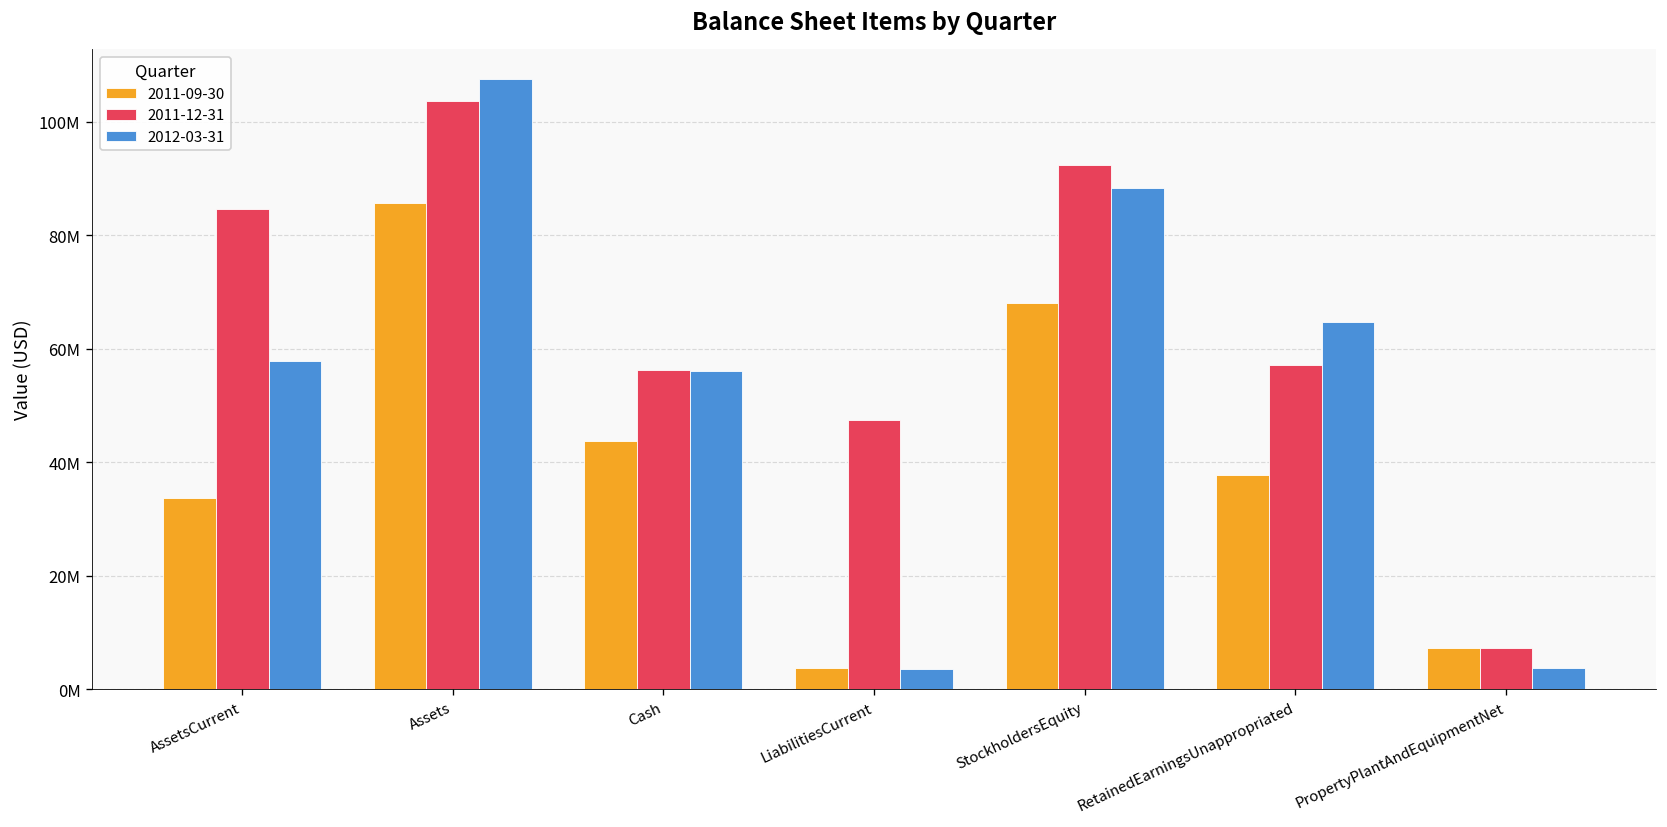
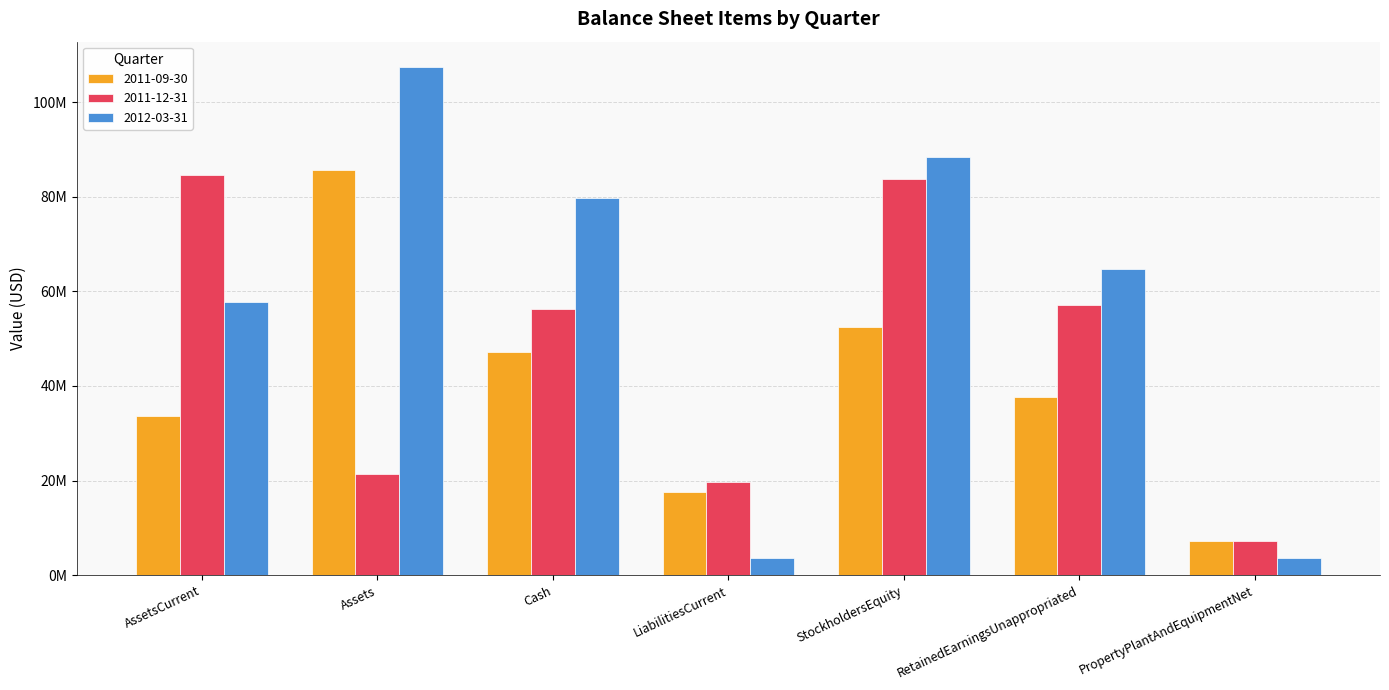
  {
    "2011-09-30": {
      "AssetsCurrent": 34000000,
      "Assets": 86000000,
-     "Cash": 44000000,
-     "LiabilitiesCurrent": 4000000,
-     "StockholdersEquity": 68000000,
+     "Cash": 47000000,
+     "LiabilitiesCurrent": 18000000,
+     "StockholdersEquity": 52000000,
      "RetainedEarningsUnappropriated": 38000000,
      "PropertyPlantAndEquipmentNet": 7000000
    },
    "2011-12-31": {
      "AssetsCurrent": 85000000,
-     "Assets": 104000000,
+     "Assets": 21000000,
      "Cash": 56000000,
-     "LiabilitiesCurrent": 47000000,
-     "StockholdersEquity": 92000000,
+     "LiabilitiesCurrent": 20000000,
+     "StockholdersEquity": 84000000,
      "RetainedEarningsUnappropriated": 57000000,
      "PropertyPlantAndEquipmentNet": 7000000
    },
    "2012-03-31": {
      "AssetsCurrent": 58000000,
      "Assets": 107000000,
-     "Cash": 56000000,
+     "Cash": 80000000,
      "LiabilitiesCurrent": 4000000,
      "StockholdersEquity": 88000000,
      "RetainedEarningsUnappropriated": 65000000,
      "PropertyPlantAndEquipmentNet": 4000000
    }
  }
